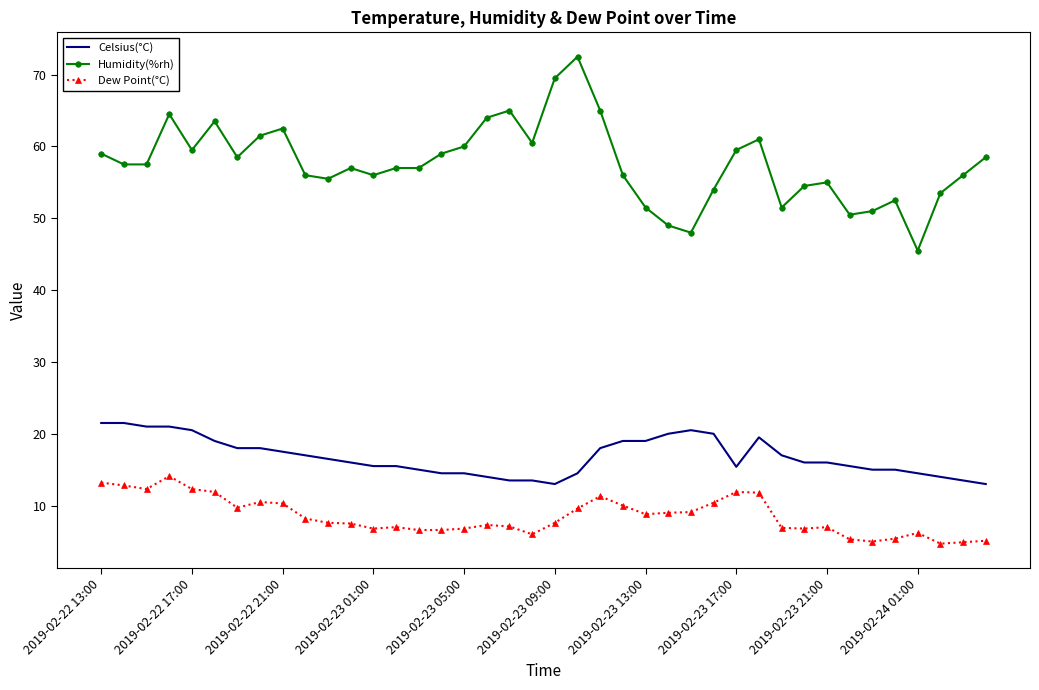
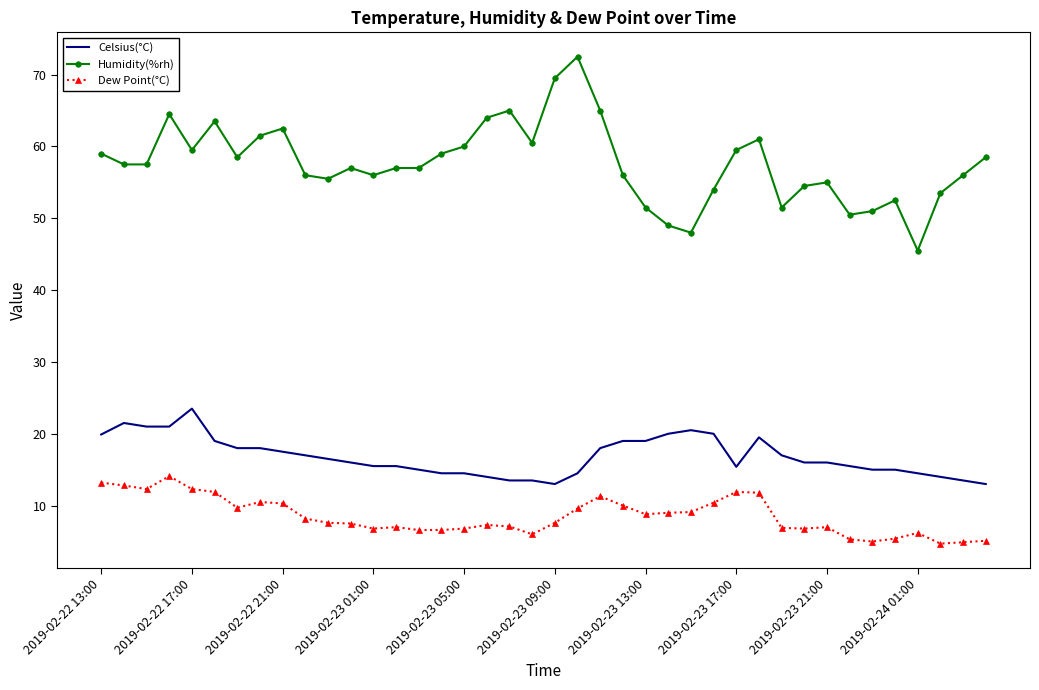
  {
    "Celsius(°C)": {
-     "2019-02-22 13:00": 22,
-     "2019-02-22 17:00": 21,
+     "2019-02-22 13:00": 20,
+     "2019-02-22 17:00": 24,
      "2019-02-22 21:00": 18,
      "2019-02-23 01:00": 16,
      "2019-02-23 05:00": 15,
      "2019-02-23 09:00": 13,
      "2019-02-23 13:00": 19,
      "2019-02-23 17:00": 15,
      "2019-02-23 21:00": 16,
      "2019-02-24 01:00": 15
    },
    "Humidity(%rh)": {
      "2019-02-22 13:00": 59,
      "2019-02-22 17:00": 60,
      "2019-02-22 21:00": 63,
      "2019-02-23 01:00": 56,
      "2019-02-23 05:00": 60,
      "2019-02-23 09:00": 70,
      "2019-02-23 13:00": 52,
      "2019-02-23 17:00": 60,
      "2019-02-23 21:00": 55,
      "2019-02-24 01:00": 46
    },
    "Dew Point(°C)": {
      "2019-02-22 13:00": 13,
      "2019-02-22 17:00": 12,
      "2019-02-22 21:00": 10,
      "2019-02-23 01:00": 7,
      "2019-02-23 05:00": 7,
      "2019-02-23 09:00": 8,
      "2019-02-23 13:00": 9,
      "2019-02-23 17:00": 12,
      "2019-02-23 21:00": 7,
      "2019-02-24 01:00": 6
    }
  }
